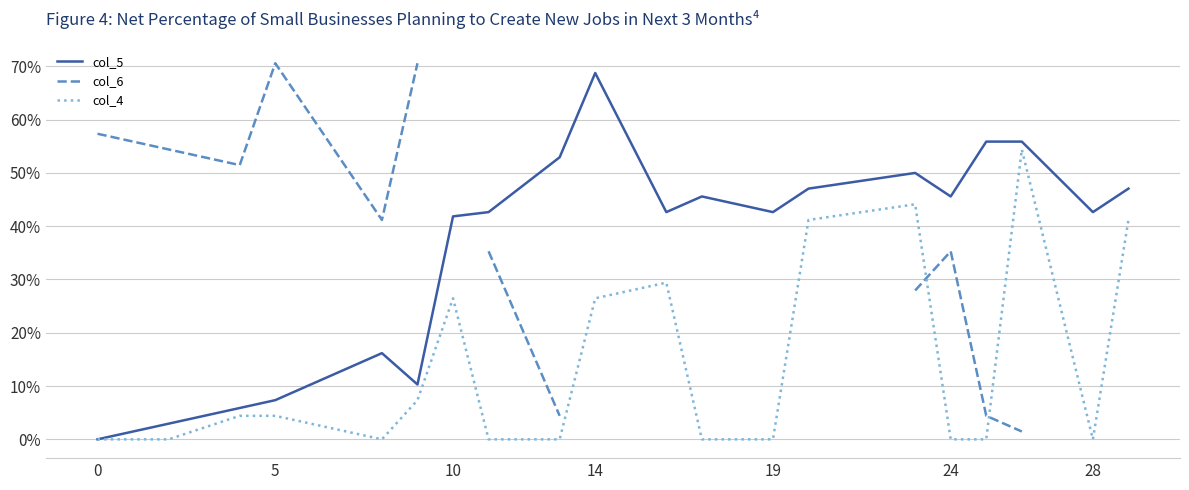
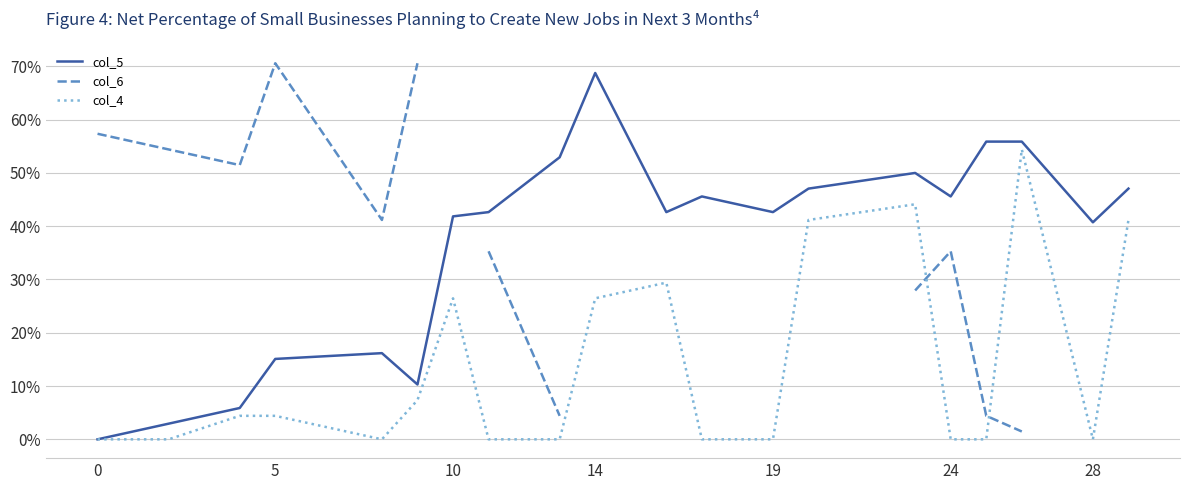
  {
    "col_5": {
-     "5": "7%",
+     "5": "15%",
      "10": "42%",
      "14": "69%",
      "19": "43%",
      "24": "46%",
-     "28": "43%"
+     "28": "41%"
    }
  }
